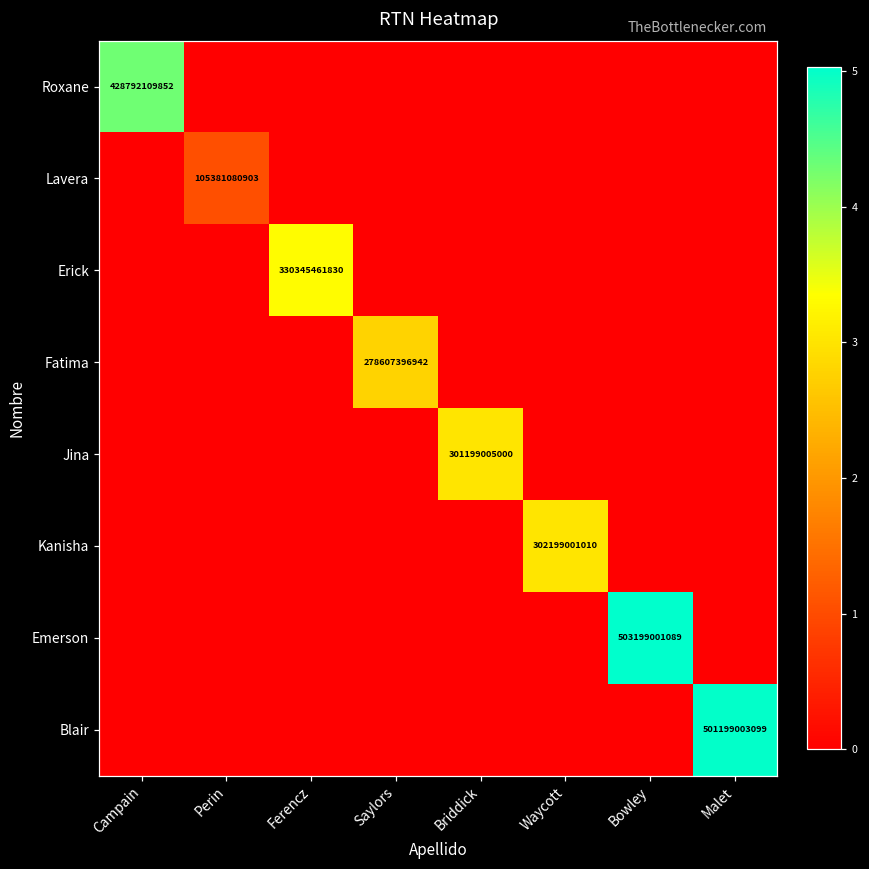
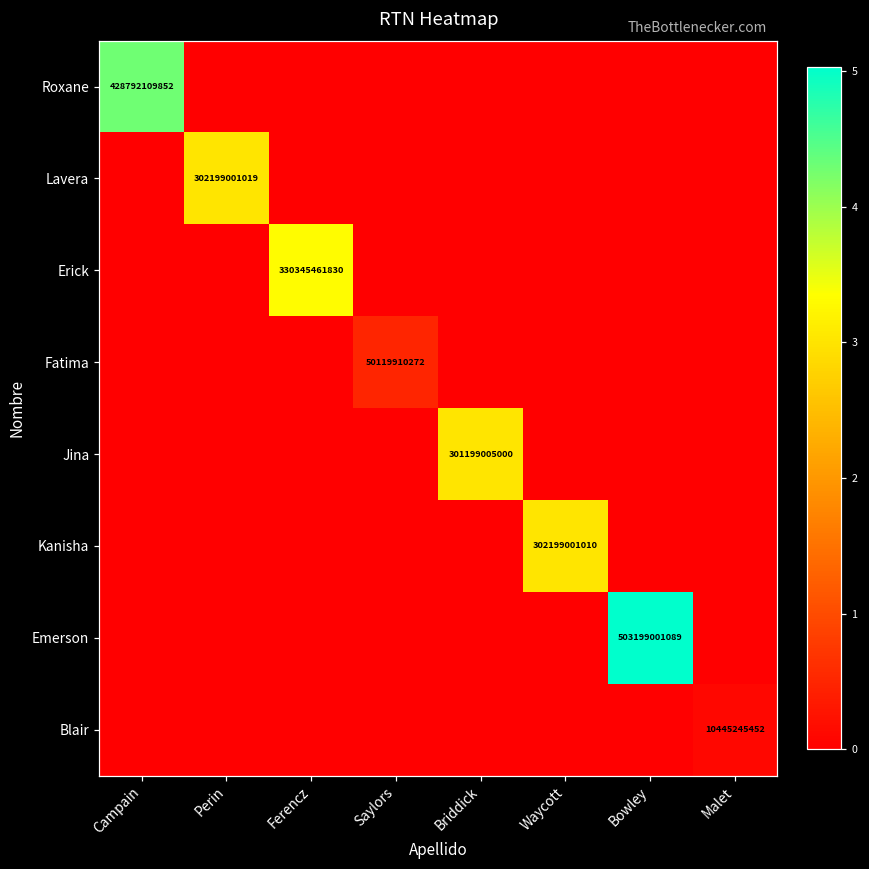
  {
    "Roxane": {
      "Campain": 428792109852
    },
    "Lavera": {
-     "Perin": 105381080903
+     "Perin": 302199001019
    },
    "Erick": {
      "Ferencz": 330345461830
    },
    "Fatima": {
-     "Saylors": 278607396942
+     "Saylors": 50119910272
    },
    "Jina": {
      "Briddick": 301199005000
    },
    "Kanisha": {
      "Waycott": 302199001010
    },
    "Emerson": {
      "Bowley": 503199001089
    },
    "Blair": {
-     "Malet": 501199003099
+     "Malet": 10445245452
    }
  }
